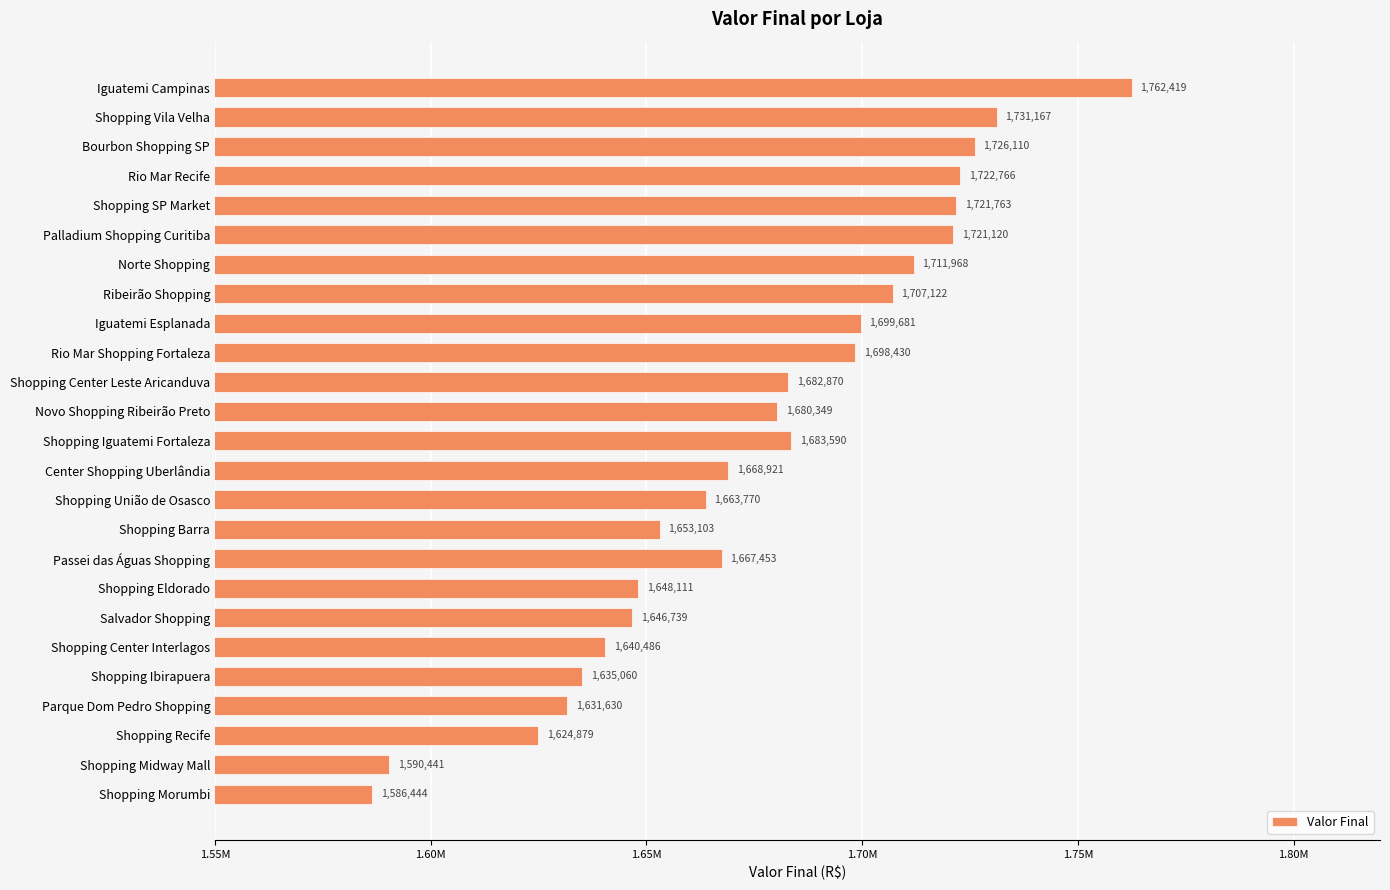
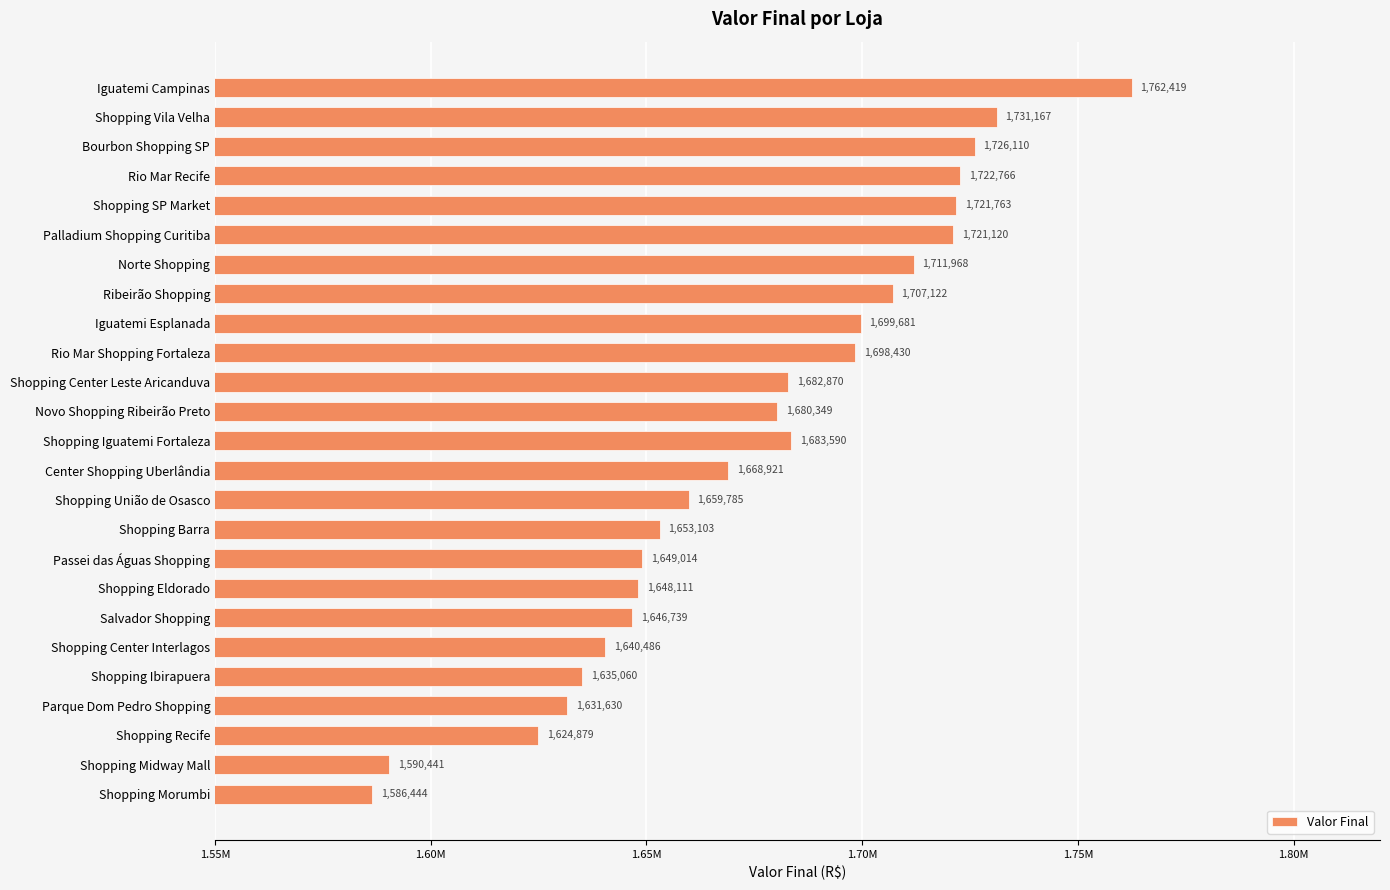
  {
    "Iguatemi Campinas": "1,762,419",
    "Shopping Vila Velha": "1,731,167",
    "Bourbon Shopping SP": "1,726,110",
    "Rio Mar Recife": "1,722,766",
    "Shopping SP Market": "1,721,763",
    "Palladium Shopping Curitiba": "1,721,120",
    "Norte Shopping": "1,711,968",
    "Ribeirão Shopping": "1,707,122",
    "Iguatemi Esplanada": "1,699,681",
    "Rio Mar Shopping Fortaleza": "1,698,430",
    "Shopping Center Leste Aricanduva": "1,682,870",
    "Novo Shopping Ribeirão Preto": "1,680,349",
    "Shopping Iguatemi Fortaleza": "1,683,590",
    "Center Shopping Uberlândia": "1,668,921",
-   "Shopping União de Osasco": "1,663,770",
+   "Shopping União de Osasco": "1,659,785",
    "Shopping Barra": "1,653,103",
-   "Passei das Águas Shopping": "1,667,453",
+   "Passei das Águas Shopping": "1,649,014",
    "Shopping Eldorado": "1,648,111",
    "Salvador Shopping": "1,646,739",
    "Shopping Center Interlagos": "1,640,486",
    "Shopping Ibirapuera": "1,635,060",
    "Parque Dom Pedro Shopping": "1,631,630",
    "Shopping Recife": "1,624,879",
    "Shopping Midway Mall": "1,590,441",
    "Shopping Morumbi": "1,586,444"
  }
